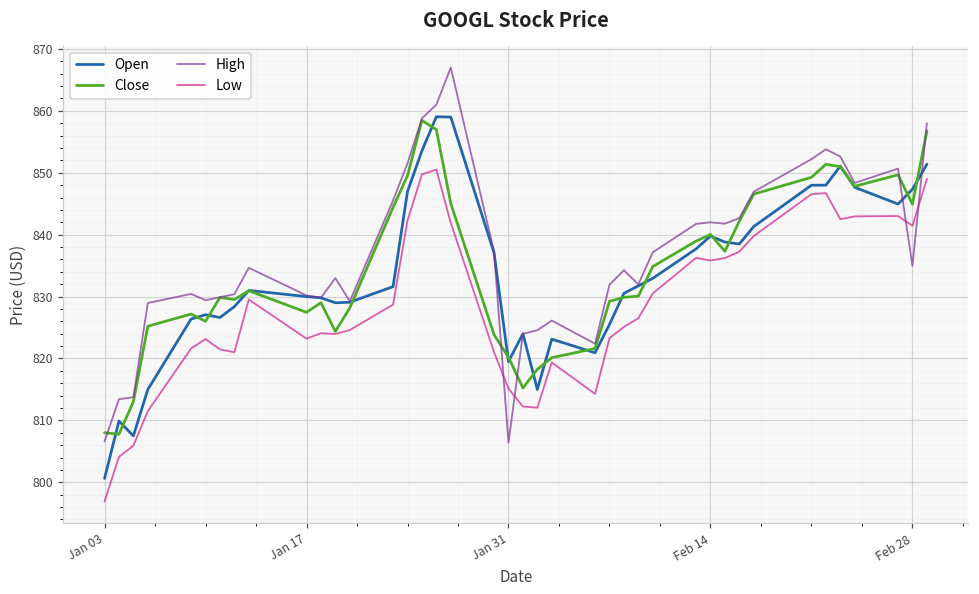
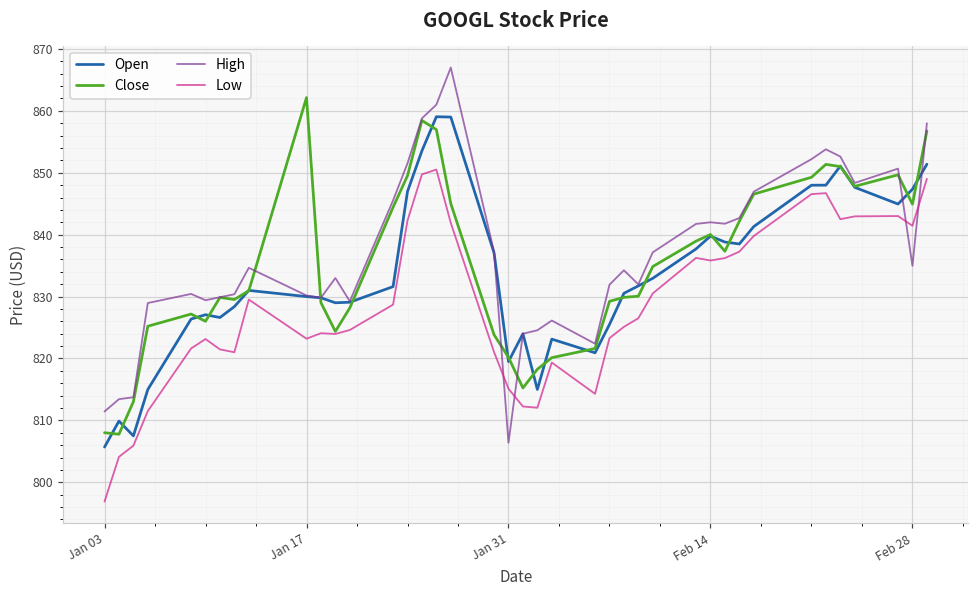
  {
    "Open": {
-     "Jan 03": 801,
+     "Jan 03": 806,
      "Jan 31": 820,
      "Feb 28": 847
    },
    "Close": {
      "Jan 03": 808,
-     "Jan 17": 827,
+     "Jan 17": 862,
      "Jan 31": 820,
      "Feb 28": 845
    },
    "High": {
-     "Jan 03": 807,
+     "Jan 03": 811,
      "Jan 31": 806,
      "Feb 14": 842,
      "Feb 28": 835
    },
    "Low": {
      "Jan 03": 797,
      "Jan 17": 823,
      "Jan 31": 815,
      "Feb 14": 836,
      "Feb 28": 841
    }
  }
